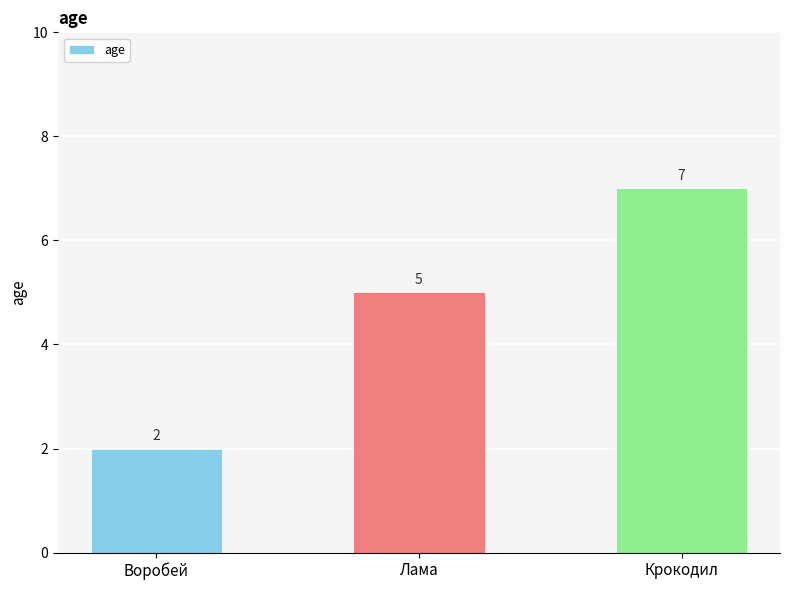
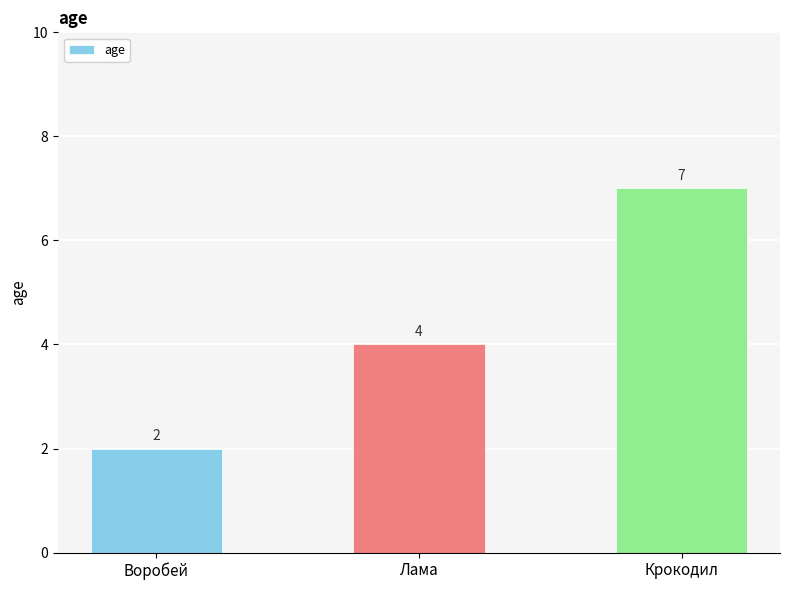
  {
    "Воробей": 2,
-   "Лама": 5,
+   "Лама": 4,
    "Крокодил": 7
  }
